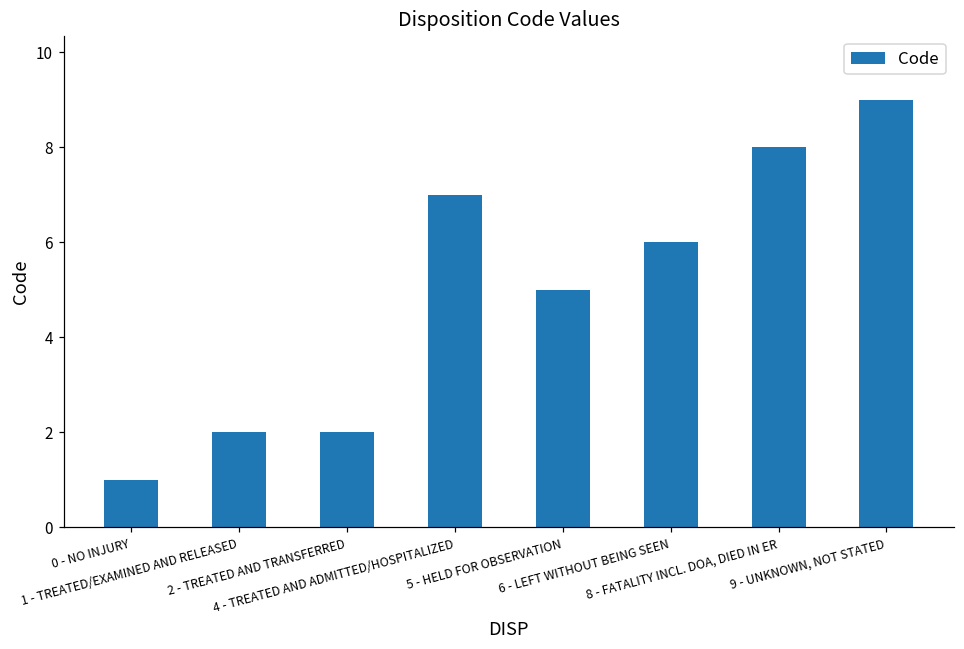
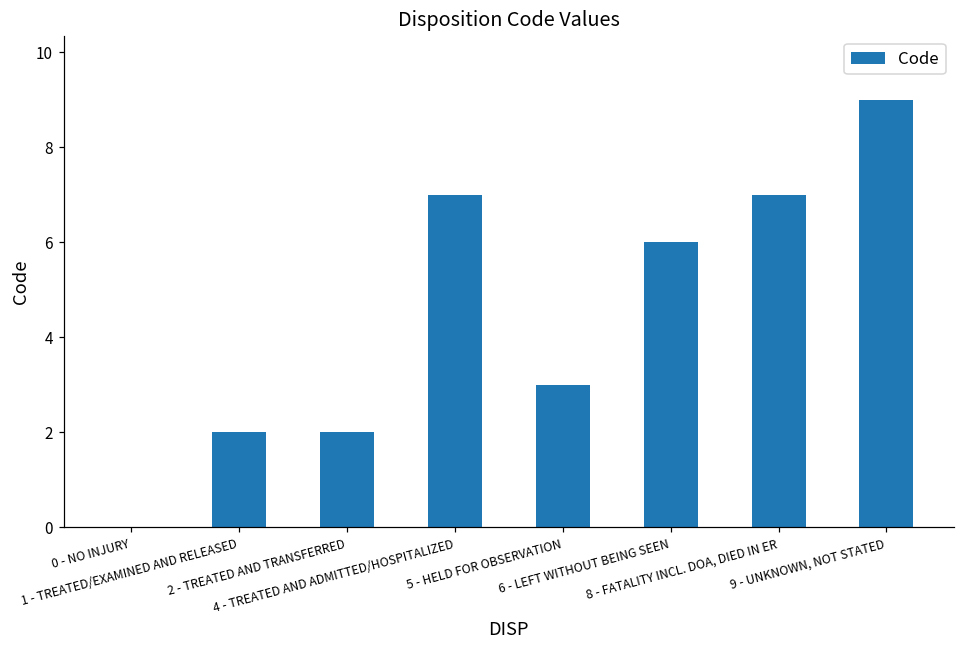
  {
-   "0 - NO INJURY": 1,
+   "0 - NO INJURY": 0,
    "1 - TREATED/EXAMINED AND RELEASED": 2,
    "2 - TREATED AND TRANSFERRED": 2,
    "4 - TREATED AND ADMITTED/HOSPITALIZED": 7,
-   "5 - HELD FOR OBSERVATION": 5,
+   "5 - HELD FOR OBSERVATION": 3,
    "6 - LEFT WITHOUT BEING SEEN": 6,
-   "8 - FATALITY INCL. DOA, DIED IN ER": 8,
+   "8 - FATALITY INCL. DOA, DIED IN ER": 7,
    "9 - UNKNOWN, NOT STATED": 9
  }
